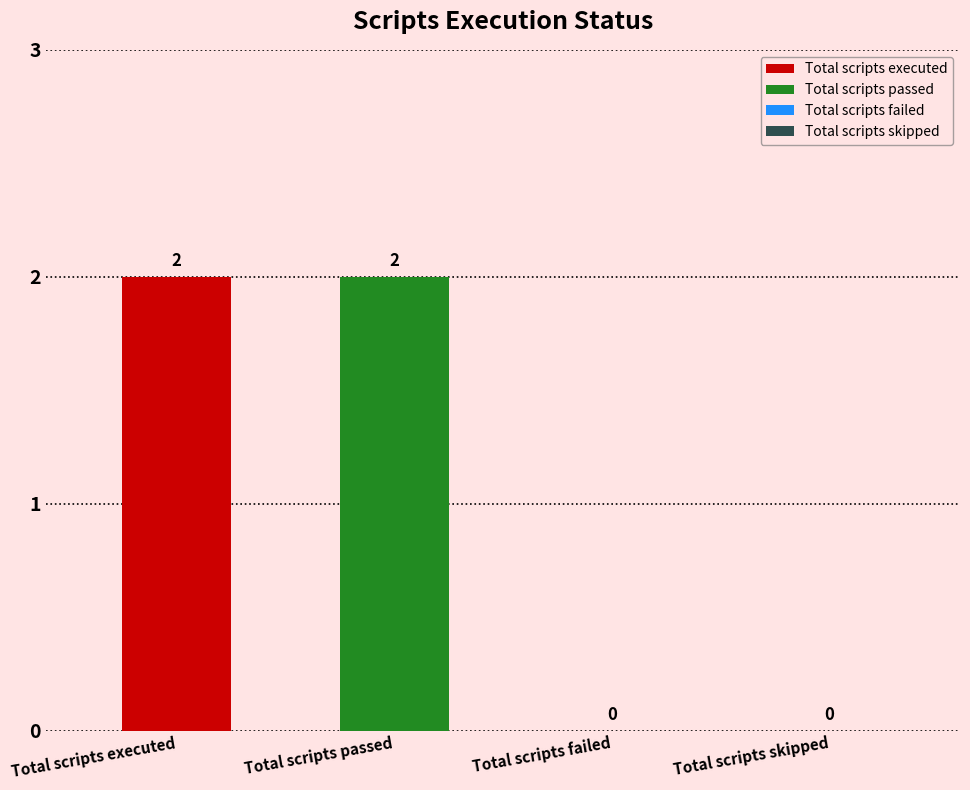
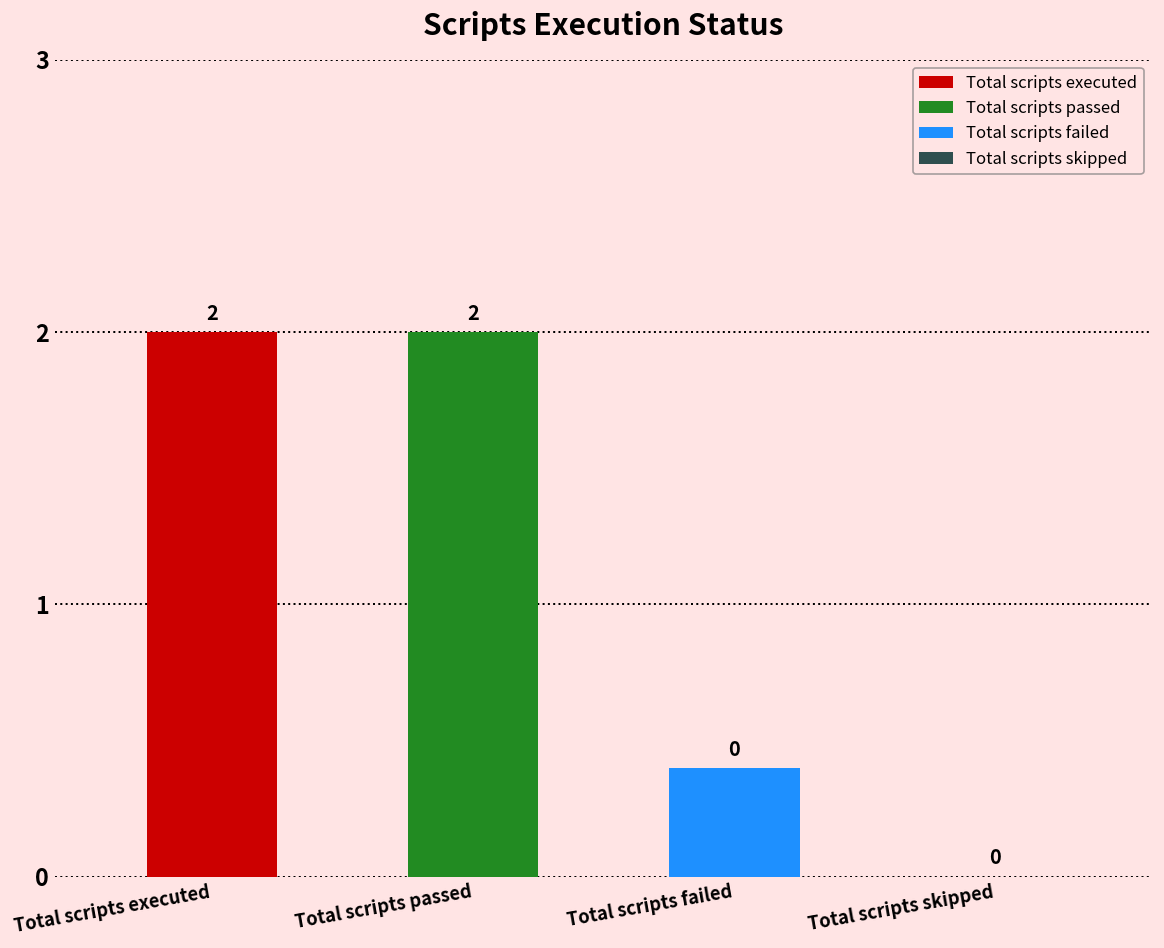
  {
-   "Total scripts failed": 0.0
+   "Total scripts failed": 0.4
  }
